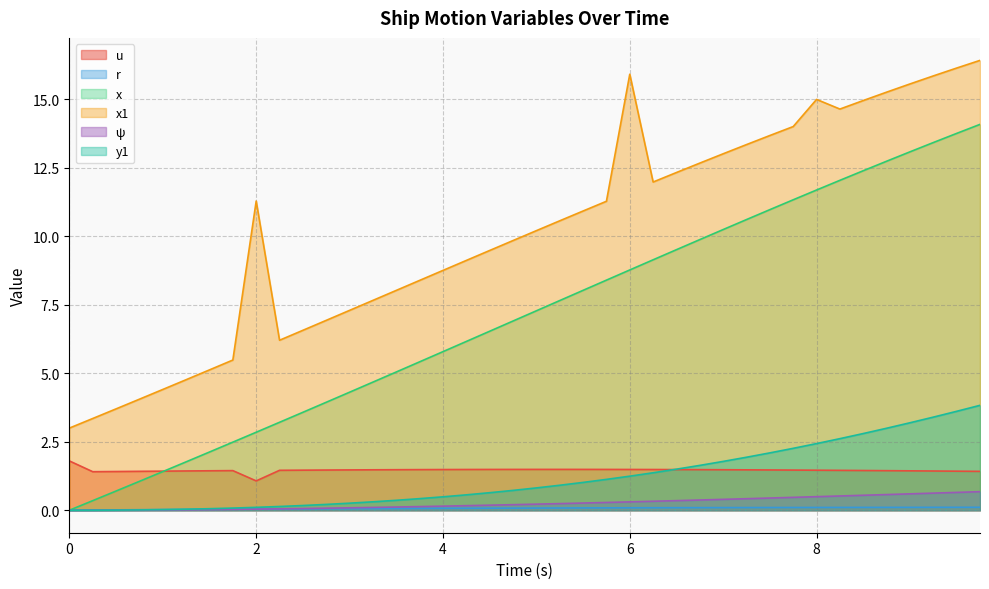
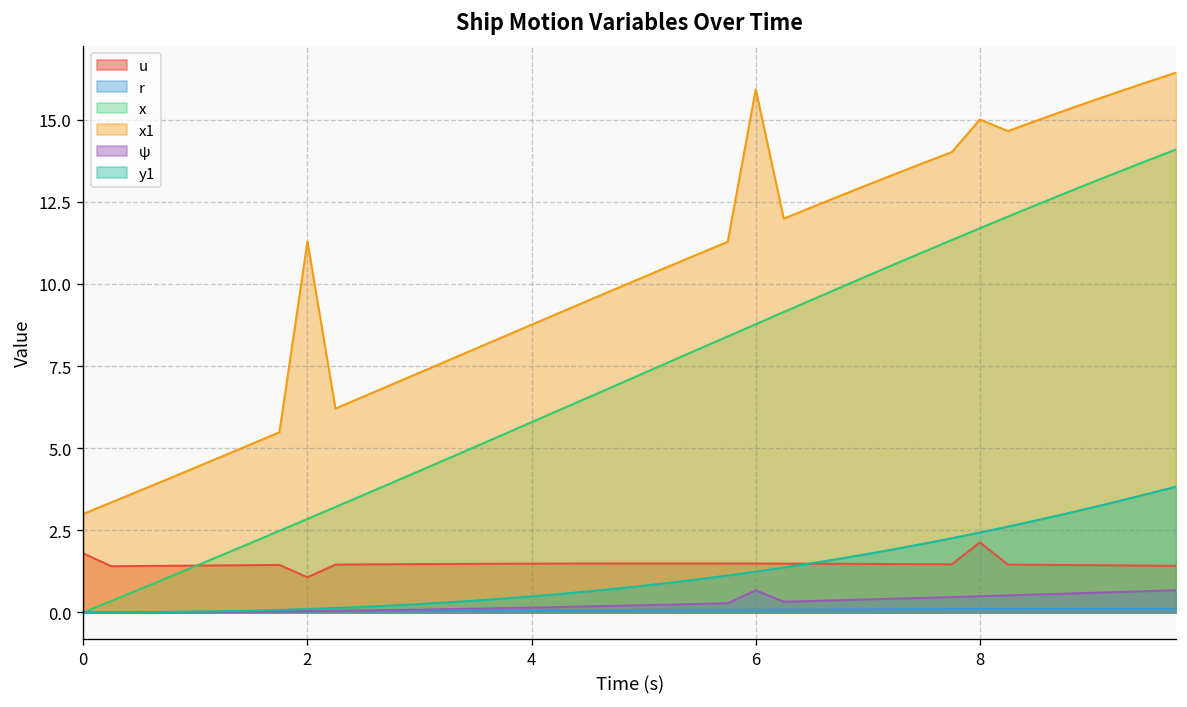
  {
    "u": {
      "0": 1.8,
      "2": 1.1,
      "4": 1.5,
      "6": 1.5,
-     "8": 1.5
+     "8": 2.1
    },
    "x1": {
      "0": 3.0,
      "2": 11.3,
      "4": 8.8,
      "6": 15.9,
      "8": 15.0
    },
    "ψ": {
-     "6": 0.3,
+     "6": 0.7,
      "8": 0.5
    }
  }
